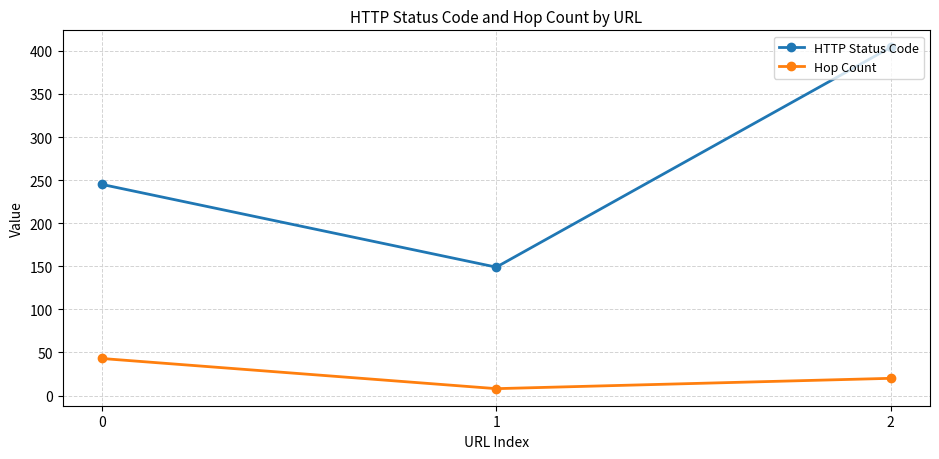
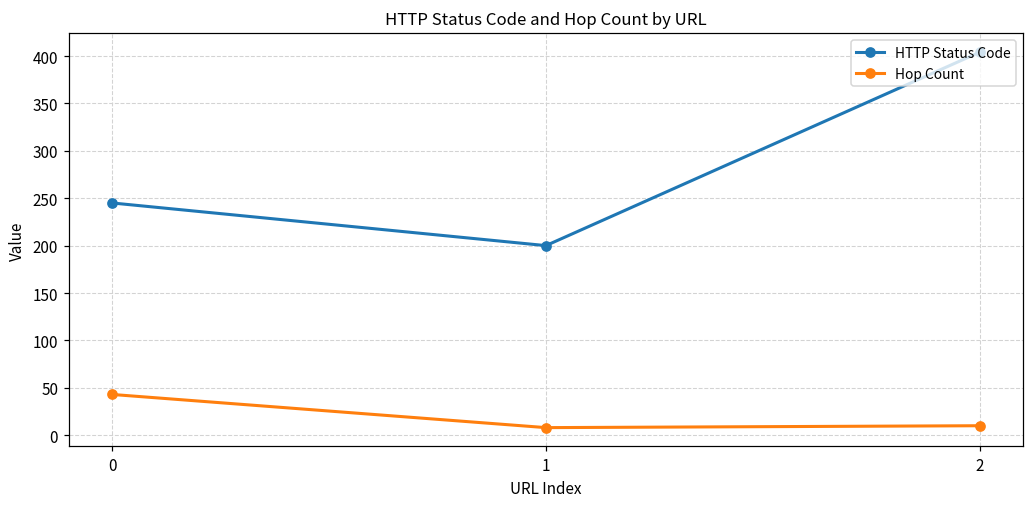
  {
    "HTTP Status Code": {
      "0": 250,
-     "1": 150
+     "1": 200
    },
    "Hop Count": {
      "0": 40,
      "1": 10,
-     "2": 20
+     "2": 10
    }
  }
